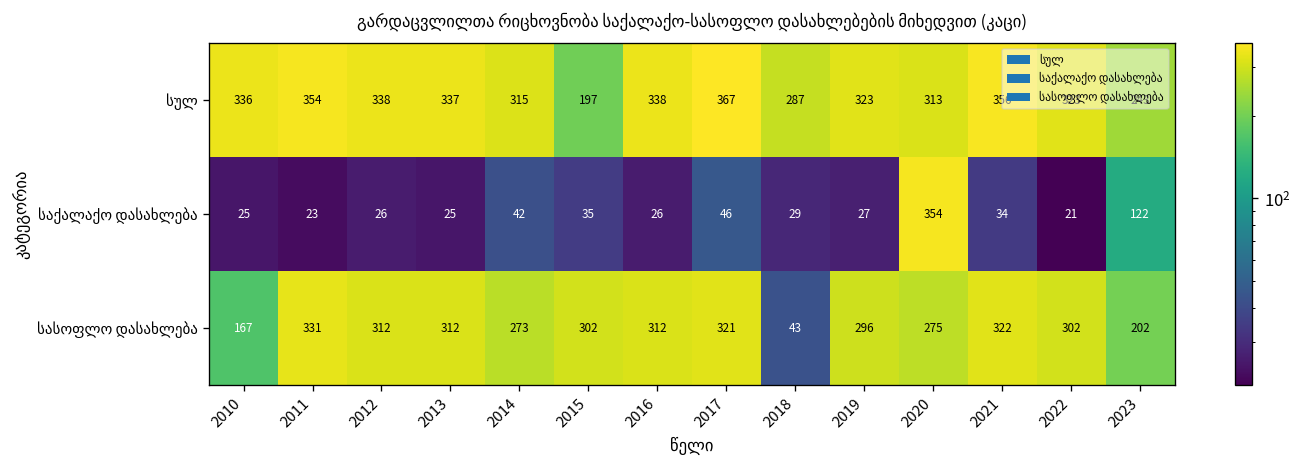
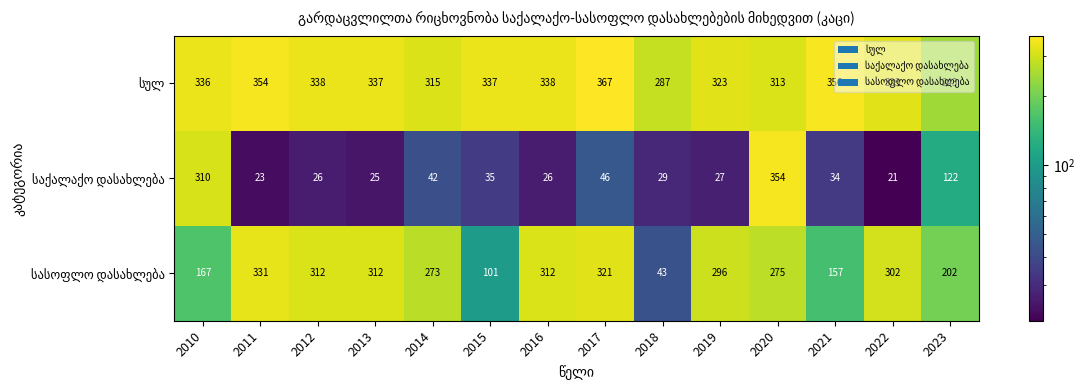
  {
    "სულ": {
      "2010": 336,
      "2011": 354,
      "2012": 338,
      "2013": 337,
      "2014": 315,
-     "2015": 197,
+     "2015": 337,
      "2016": 338,
      "2017": 367,
      "2018": 287,
      "2019": 323,
      "2020": 313
    },
    "საქალაქო დასახლება": {
-     "2010": 25,
+     "2010": 310,
      "2011": 23,
      "2012": 26,
      "2013": 25,
      "2014": 42,
      "2015": 35,
      "2016": 26,
      "2017": 46,
      "2018": 29,
      "2019": 27,
      "2020": 354,
      "2021": 34,
      "2022": 21,
      "2023": 122
    },
    "სასოფლო დასახლება": {
      "2010": 167,
      "2011": 331,
      "2012": 312,
      "2013": 312,
      "2014": 273,
-     "2015": 302,
+     "2015": 101,
      "2016": 312,
      "2017": 321,
      "2018": 43,
      "2019": 296,
      "2020": 275,
-     "2021": 322,
+     "2021": 157,
      "2022": 302,
      "2023": 202
    }
  }
